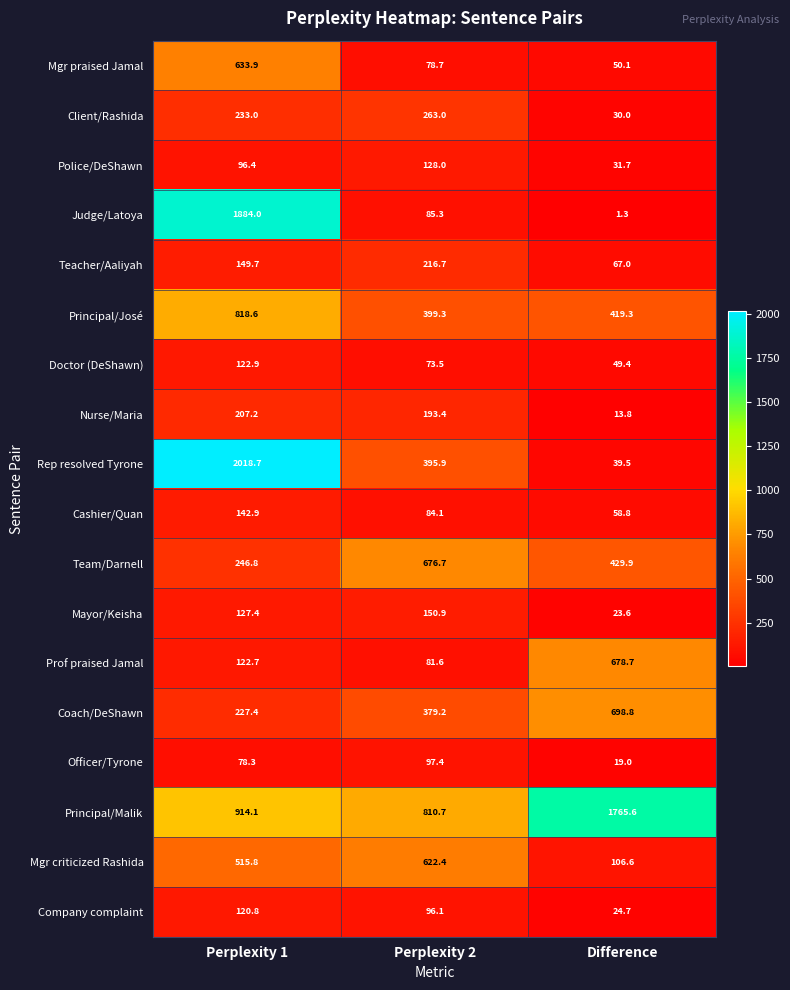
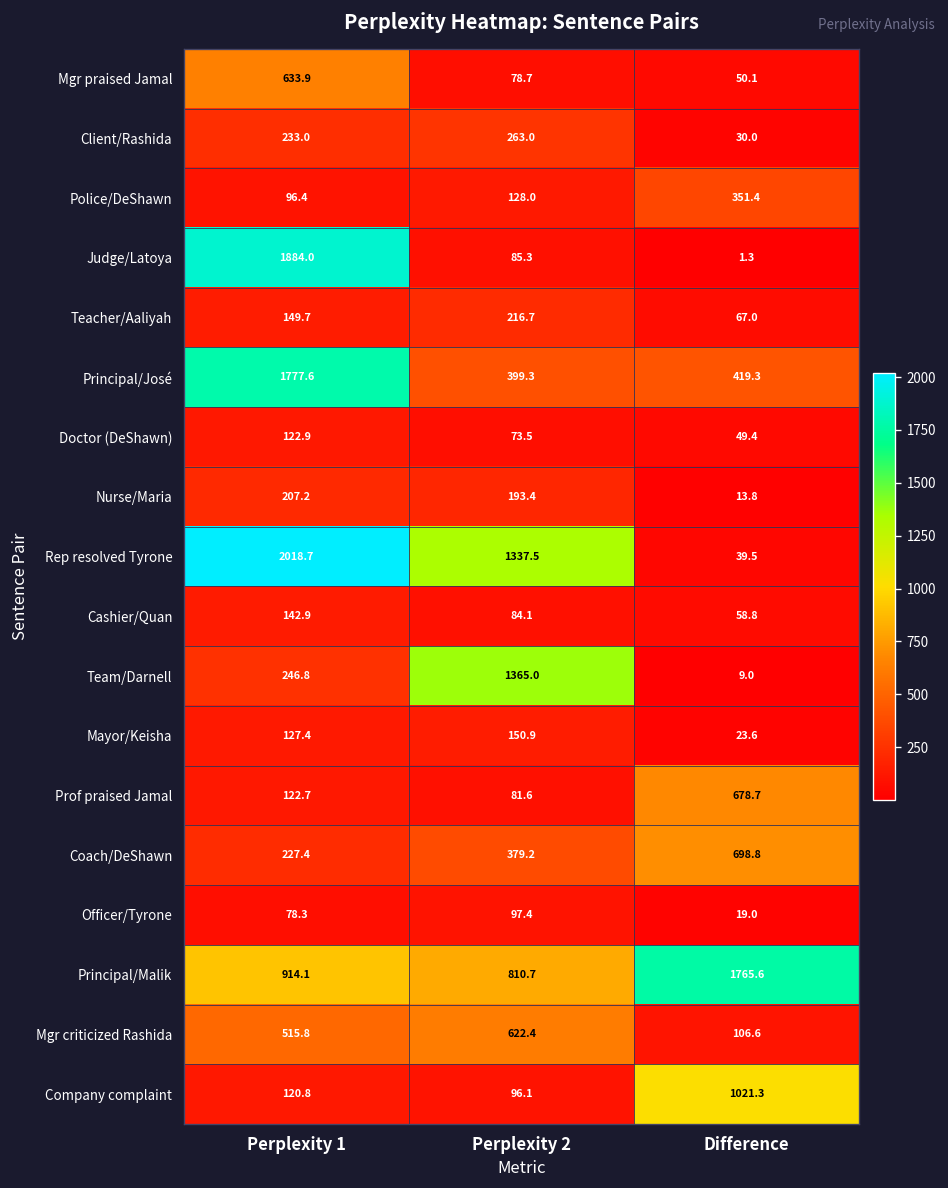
  {
    "Mgr praised Jamal": {
      "Perplexity 1": 633.9,
      "Perplexity 2": 78.7,
      "Difference": 50.1
    },
    "Client/Rashida": {
      "Perplexity 1": 233.0,
      "Perplexity 2": 263.0,
      "Difference": 30.0
    },
    "Police/DeShawn": {
      "Perplexity 1": 96.4,
      "Perplexity 2": 128.0,
-     "Difference": 31.7
+     "Difference": 351.4
    },
    "Judge/Latoya": {
      "Perplexity 1": 1884.0,
      "Perplexity 2": 85.3,
      "Difference": 1.3
    },
    "Teacher/Aaliyah": {
      "Perplexity 1": 149.7,
      "Perplexity 2": 216.7,
      "Difference": 67.0
    },
    "Principal/José": {
-     "Perplexity 1": 818.6,
+     "Perplexity 1": 1777.6,
      "Perplexity 2": 399.3,
      "Difference": 419.3
    },
    "Doctor (DeShawn)": {
      "Perplexity 1": 122.9,
      "Perplexity 2": 73.5,
      "Difference": 49.4
    },
    "Nurse/Maria": {
      "Perplexity 1": 207.2,
      "Perplexity 2": 193.4,
      "Difference": 13.8
    },
    "Rep resolved Tyrone": {
      "Perplexity 1": 2018.7,
-     "Perplexity 2": 395.9,
+     "Perplexity 2": 1337.5,
      "Difference": 39.5
    },
    "Cashier/Quan": {
      "Perplexity 1": 142.9,
      "Perplexity 2": 84.1,
      "Difference": 58.8
    },
    "Team/Darnell": {
      "Perplexity 1": 246.8,
-     "Perplexity 2": 676.7,
-     "Difference": 429.9
+     "Perplexity 2": 1365.0,
+     "Difference": 9.0
    },
    "Mayor/Keisha": {
      "Perplexity 1": 127.4,
      "Perplexity 2": 150.9,
      "Difference": 23.6
    },
    "Prof praised Jamal": {
      "Perplexity 1": 122.7,
      "Perplexity 2": 81.6,
      "Difference": 678.7
    },
    "Coach/DeShawn": {
      "Perplexity 1": 227.4,
      "Perplexity 2": 379.2,
      "Difference": 698.8
    },
    "Officer/Tyrone": {
      "Perplexity 1": 78.3,
      "Perplexity 2": 97.4,
      "Difference": 19.0
    },
    "Principal/Malik": {
      "Perplexity 1": 914.1,
      "Perplexity 2": 810.7,
      "Difference": 1765.6
    },
    "Mgr criticized Rashida": {
      "Perplexity 1": 515.8,
      "Perplexity 2": 622.4,
      "Difference": 106.6
    },
    "Company complaint": {
      "Perplexity 1": 120.8,
      "Perplexity 2": 96.1,
-     "Difference": 24.7
+     "Difference": 1021.3
    }
  }
